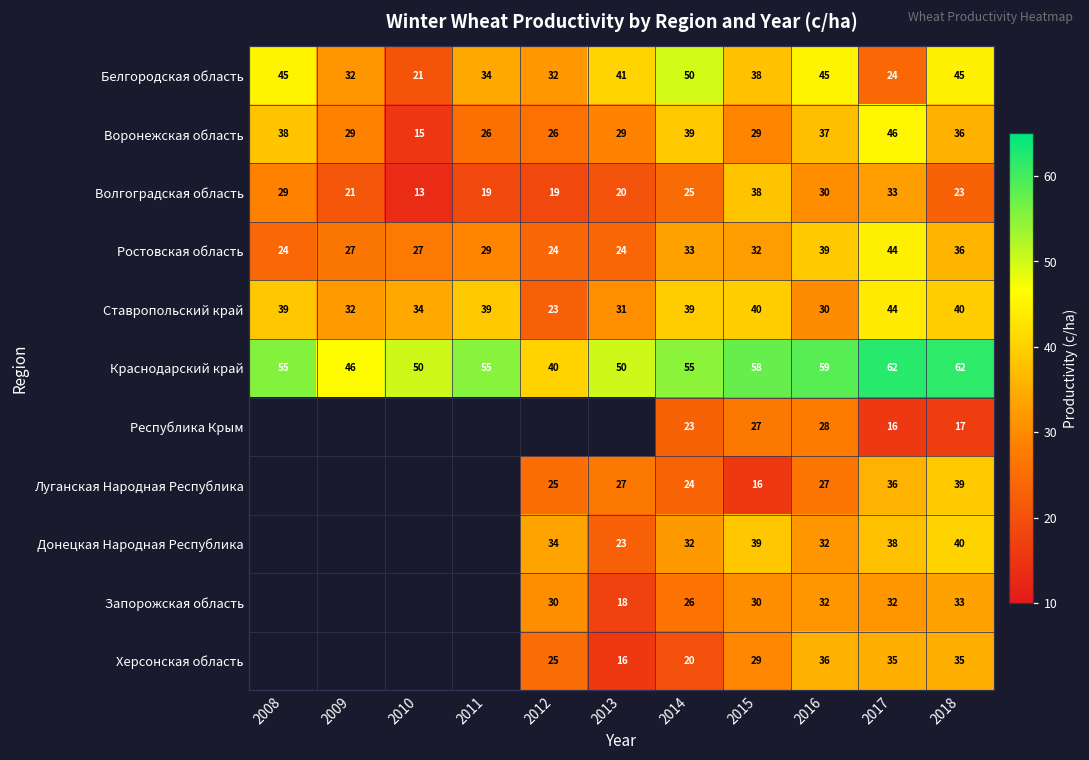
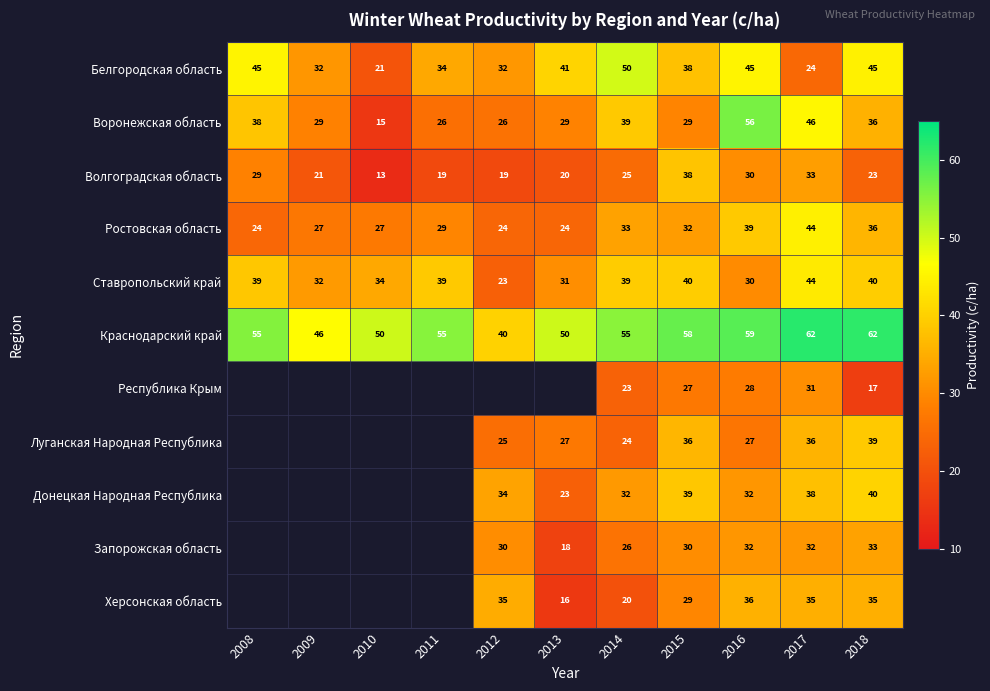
  {
    "Белгородская область": {
      "2008": 45,
      "2009": 32,
      "2010": 21,
      "2011": 34,
      "2012": 32,
      "2013": 41,
      "2014": 50,
      "2015": 38,
      "2016": 45,
      "2017": 24,
      "2018": 45
    },
    "Воронежская область": {
      "2008": 38,
      "2009": 29,
      "2010": 15,
      "2011": 26,
      "2012": 26,
      "2013": 29,
      "2014": 39,
      "2015": 29,
-     "2016": 37,
+     "2016": 56,
      "2017": 46,
      "2018": 36
    },
    "Волгоградская область": {
      "2008": 29,
      "2009": 21,
      "2010": 13,
      "2011": 19,
      "2012": 19,
      "2013": 20,
      "2014": 25,
      "2015": 38,
      "2016": 30,
      "2017": 33,
      "2018": 23
    },
    "Ростовская область": {
      "2008": 24,
      "2009": 27,
      "2010": 27,
      "2011": 29,
      "2012": 24,
      "2013": 24,
      "2014": 33,
      "2015": 32,
      "2016": 39,
      "2017": 44,
      "2018": 36
    },
    "Ставропольский край": {
      "2008": 39,
      "2009": 32,
      "2010": 34,
      "2011": 39,
      "2012": 23,
      "2013": 31,
      "2014": 39,
      "2015": 40,
      "2016": 30,
      "2017": 44,
      "2018": 40
    },
    "Краснодарский край": {
      "2008": 55,
      "2009": 46,
      "2010": 50,
      "2011": 55,
      "2012": 40,
      "2013": 50,
      "2014": 55,
      "2015": 58,
      "2016": 59,
      "2017": 62,
      "2018": 62
    },
    "Республика Крым": {
      "2014": 23,
      "2015": 27,
      "2016": 28,
-     "2017": 16,
+     "2017": 31,
      "2018": 17
    },
    "Луганская Народная Республика": {
      "2012": 25,
      "2013": 27,
      "2014": 24,
-     "2015": 16,
+     "2015": 36,
      "2016": 27,
      "2017": 36,
      "2018": 39
    },
    "Донецкая Народная Республика": {
      "2012": 34,
      "2013": 23,
      "2014": 32,
      "2015": 39,
      "2016": 32,
      "2017": 38,
      "2018": 40
    },
    "Запорожская область": {
      "2012": 30,
      "2013": 18,
      "2014": 26,
      "2015": 30,
      "2016": 32,
      "2017": 32,
      "2018": 33
    },
    "Херсонская область": {
-     "2012": 25,
+     "2012": 35,
      "2013": 16,
      "2014": 20,
      "2015": 29,
      "2016": 36,
      "2017": 35,
      "2018": 35
    }
  }
